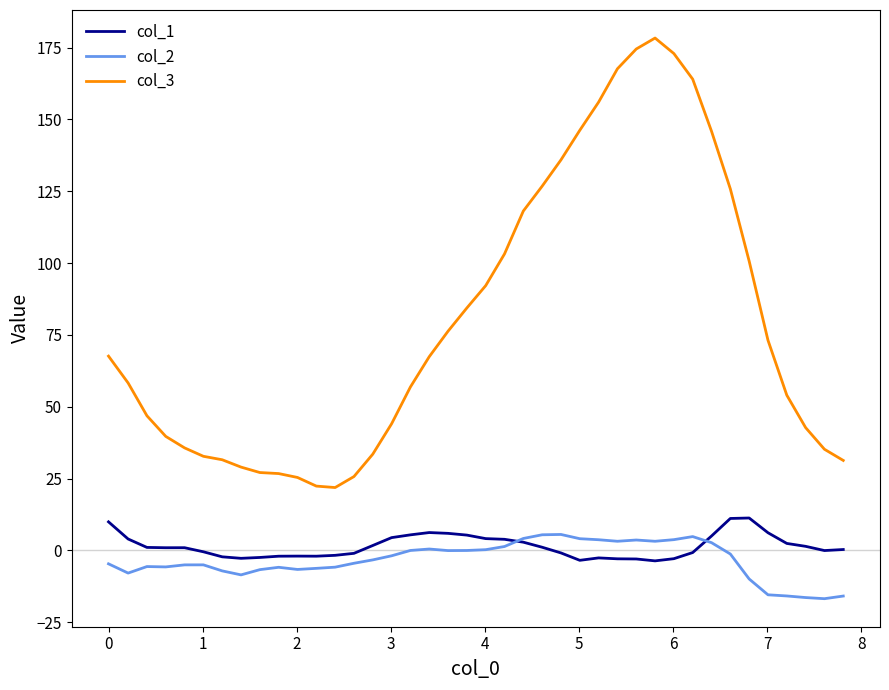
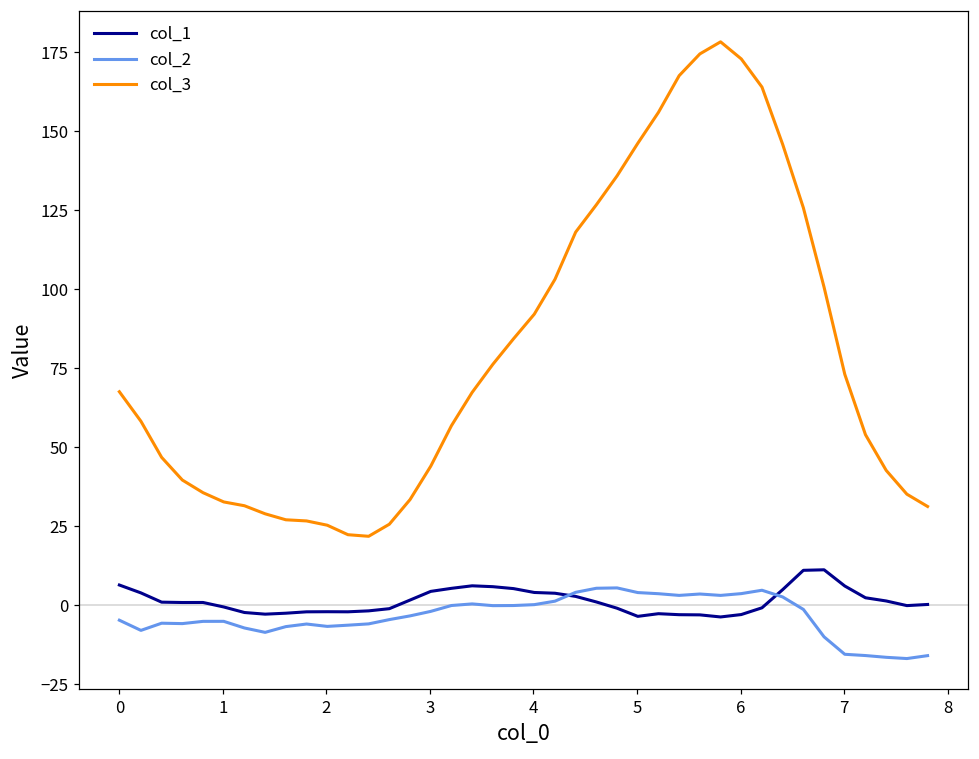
  {
    "col_1": {
-     "0": 10
+     "0": 6
    },
    "col_2": {
      "0": -5
    },
    "col_3": {
      "0": 68
    }
  }
